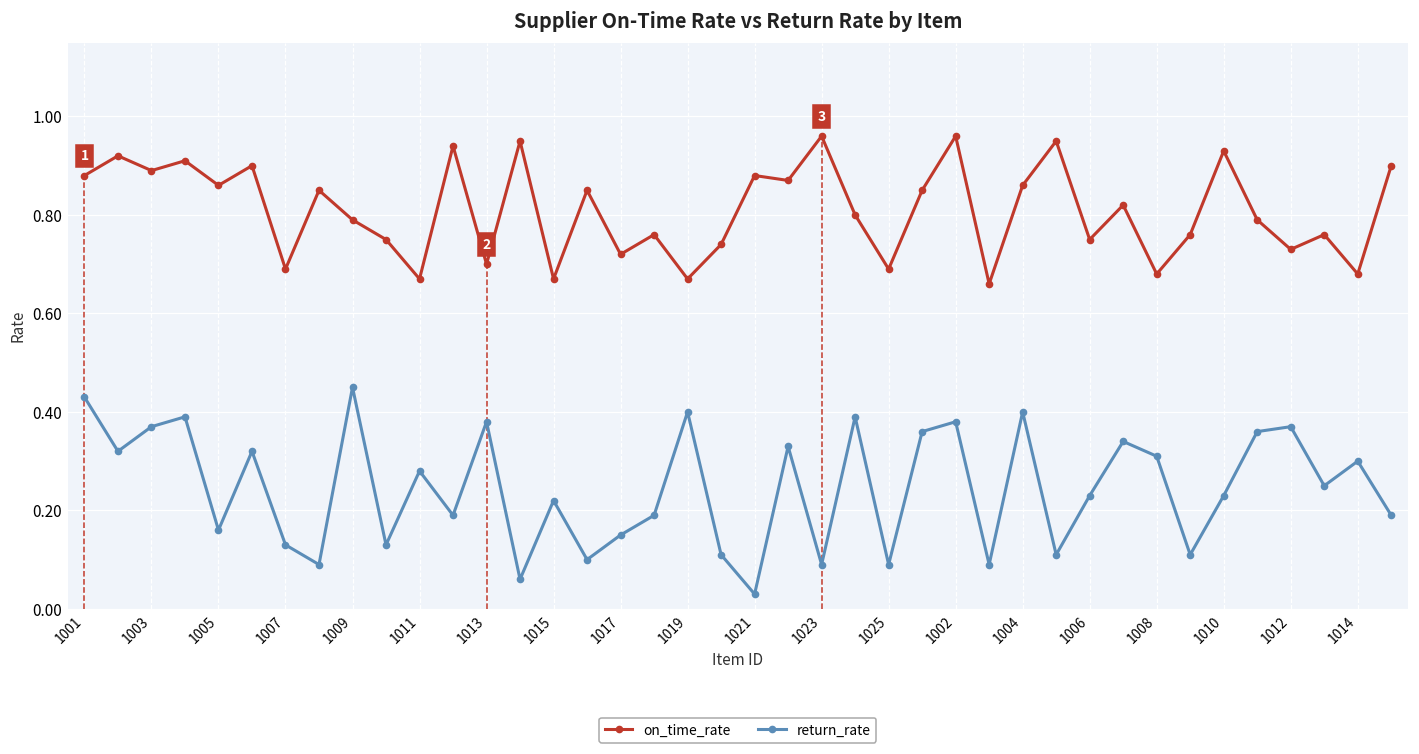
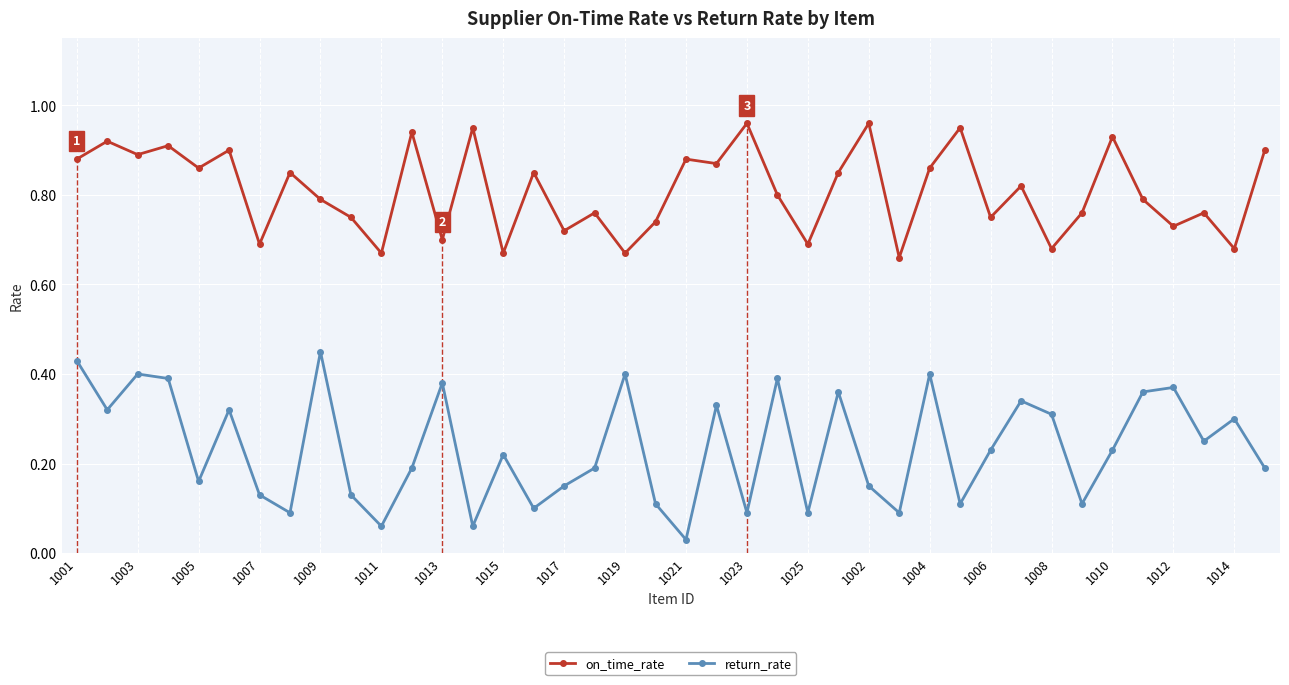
  {
    "return_rate": {
      "1001": 0.43,
-     "1003": 0.37,
+     "1003": 0.40,
      "1005": 0.16,
      "1007": 0.13,
      "1009": 0.45,
-     "1011": 0.28,
+     "1011": 0.06,
      "1013": 0.38,
      "1015": 0.22,
      "1017": 0.15,
      "1019": 0.40,
      "1021": 0.03,
      "1023": 0.09,
      "1025": 0.09,
-     "1002": 0.38,
+     "1002": 0.15,
      "1004": 0.40,
      "1006": 0.23,
      "1008": 0.31,
      "1010": 0.23,
      "1012": 0.37,
      "1014": 0.30
    }
  }
